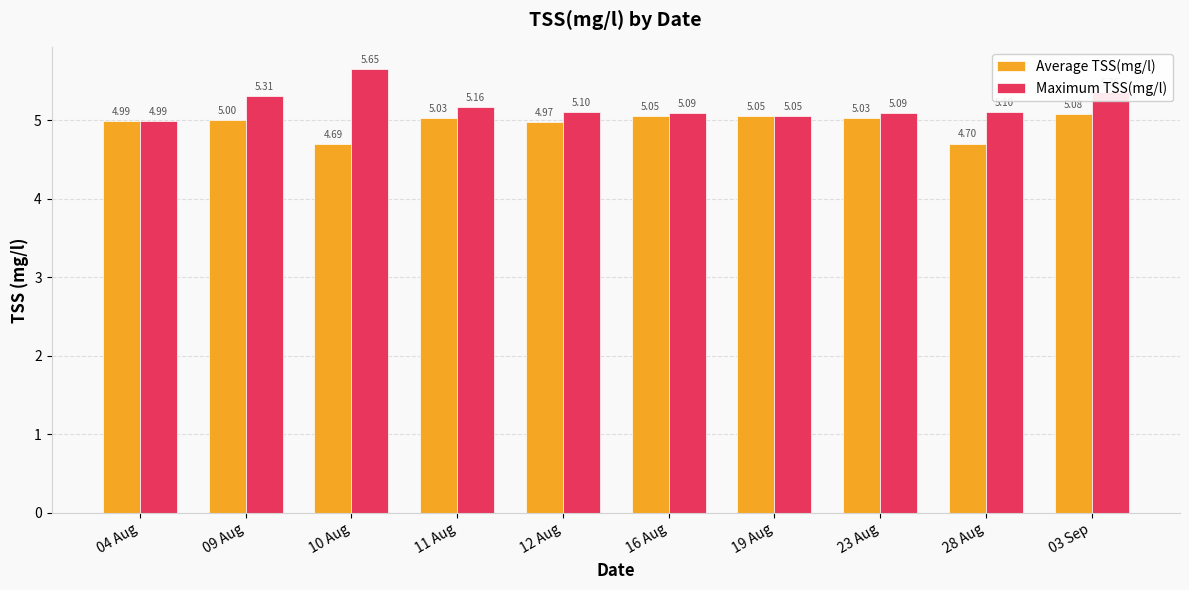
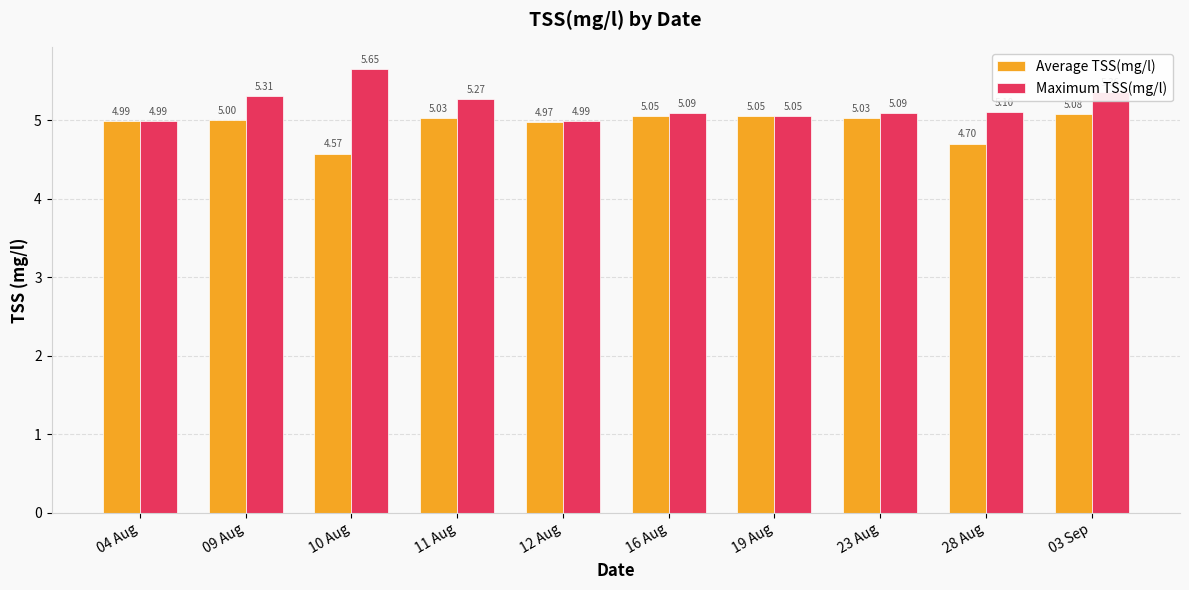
  {
    "Average TSS(mg/l)": {
      "04 Aug": 4.99,
      "09 Aug": 5.00,
-     "10 Aug": 4.69,
+     "10 Aug": 4.57,
      "11 Aug": 5.03,
      "12 Aug": 4.97,
      "16 Aug": 5.05,
      "19 Aug": 5.05,
      "23 Aug": 5.03,
      "28 Aug": 4.70
    },
    "Maximum TSS(mg/l)": {
      "04 Aug": 4.99,
      "09 Aug": 5.31,
      "10 Aug": 5.65,
-     "11 Aug": 5.16,
-     "12 Aug": 5.10,
+     "11 Aug": 5.27,
+     "12 Aug": 4.99,
      "16 Aug": 5.09,
      "19 Aug": 5.05,
      "23 Aug": 5.09
    }
  }
